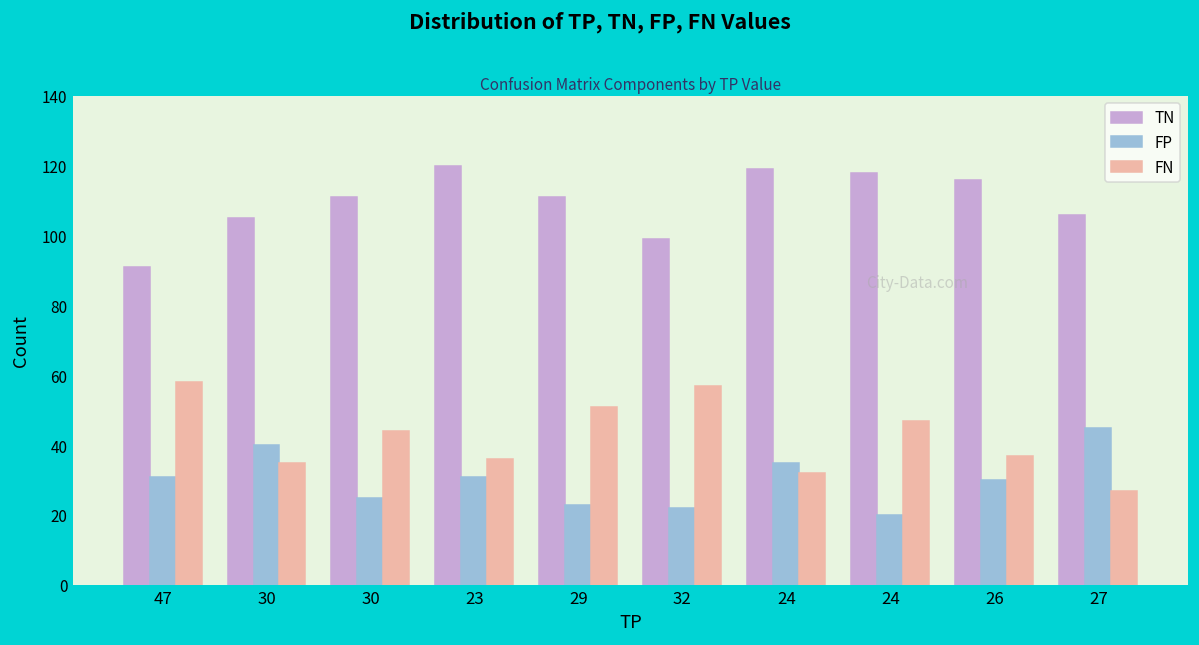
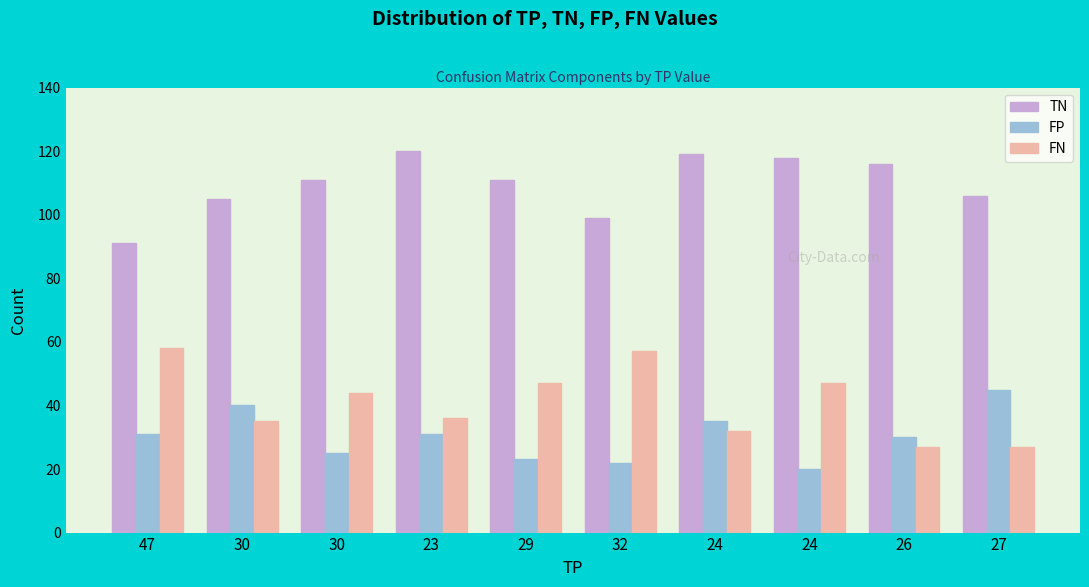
  {
    "FN": {
      "47": 58,
      "23": 36,
-     "29": 51,
+     "29": 47,
      "32": 57,
-     "26": 37,
+     "26": 27,
      "27": 27
    }
  }
